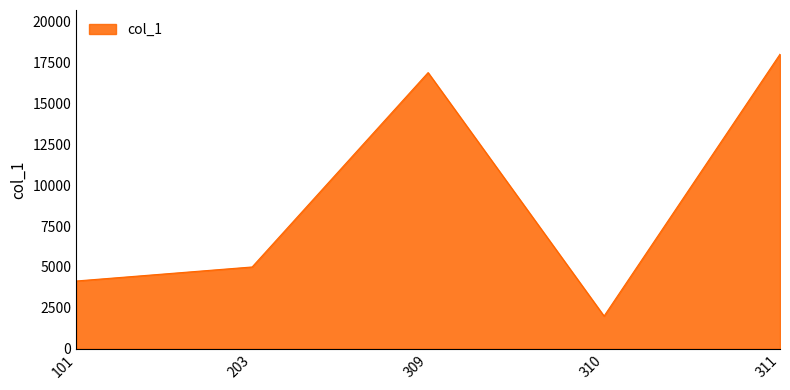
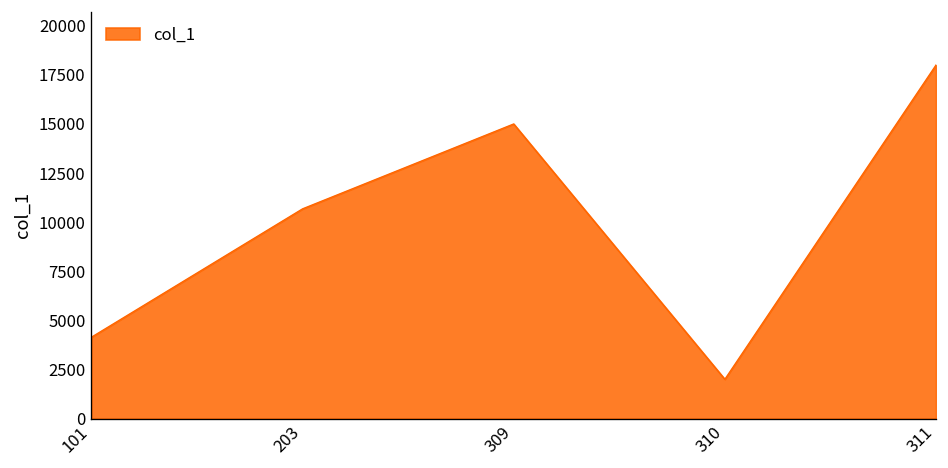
  {
    "101": 4100,
-   "203": 5000,
-   "309": 16900,
+   "203": 10700,
+   "309": 15000,
    "310": 2000,
    "311": 18000
  }
